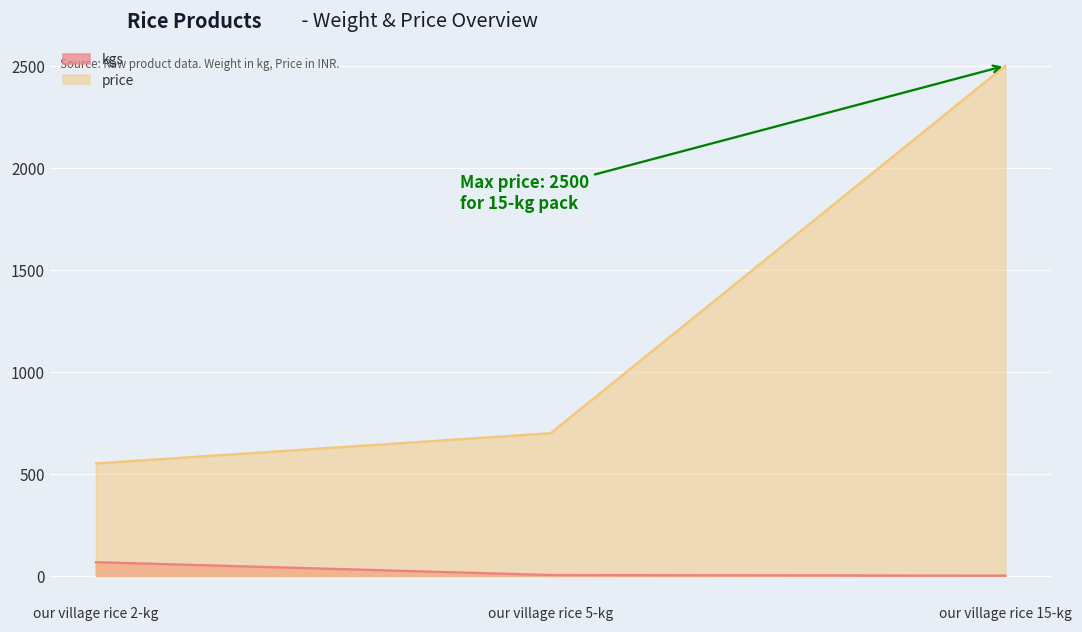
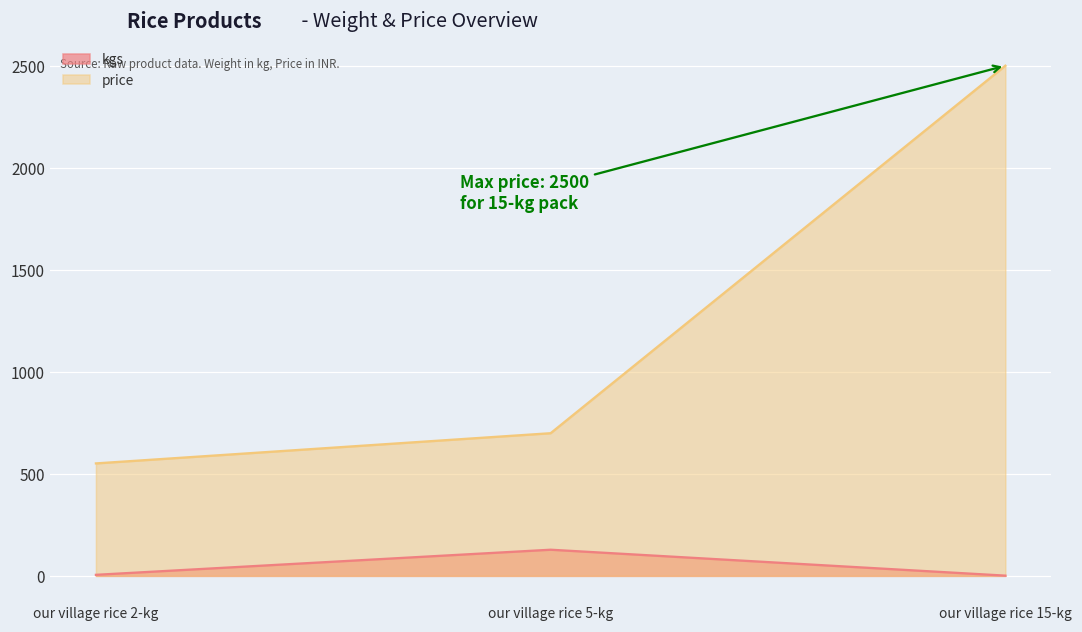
  {
    "kgs": {
-     "our village rice 2-kg": 70,
-     "our village rice 5-kg": 0,
+     "our village rice 2-kg": 10,
+     "our village rice 5-kg": 130,
      "our village rice 15-kg": 0
    },
    "price": {
      "our village rice 15-kg": 2500
    }
  }
